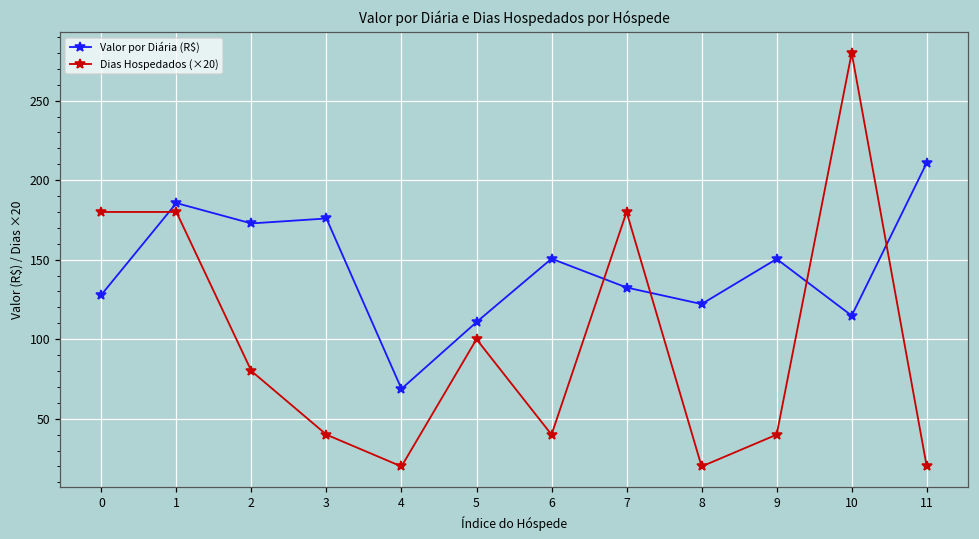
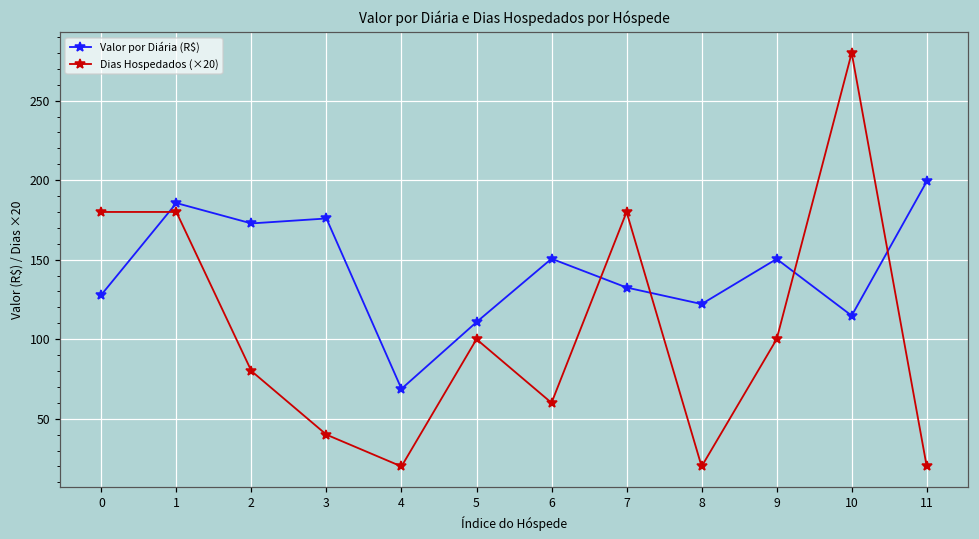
  {
    "Valor por Diária (R$)": {
      "0": 128,
      "1": 186,
      "2": 173,
      "3": 176,
      "4": 69,
      "5": 111,
      "6": 151,
      "7": 133,
      "8": 122,
      "9": 150,
      "10": 115,
-     "11": 211
+     "11": 199
    },
    "Dias Hospedados (×20)": {
      "0": 180,
      "1": 180,
      "2": 80,
      "3": 40,
      "4": 20,
      "5": 100,
-     "6": 40,
+     "6": 60,
      "7": 180,
      "8": 20,
-     "9": 40,
+     "9": 100,
      "10": 280,
      "11": 20
    }
  }
